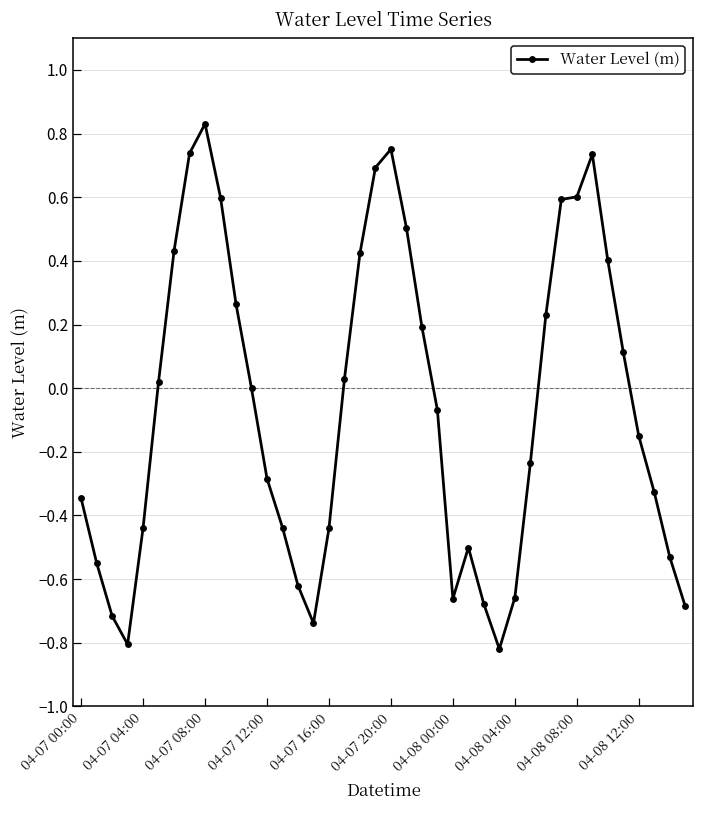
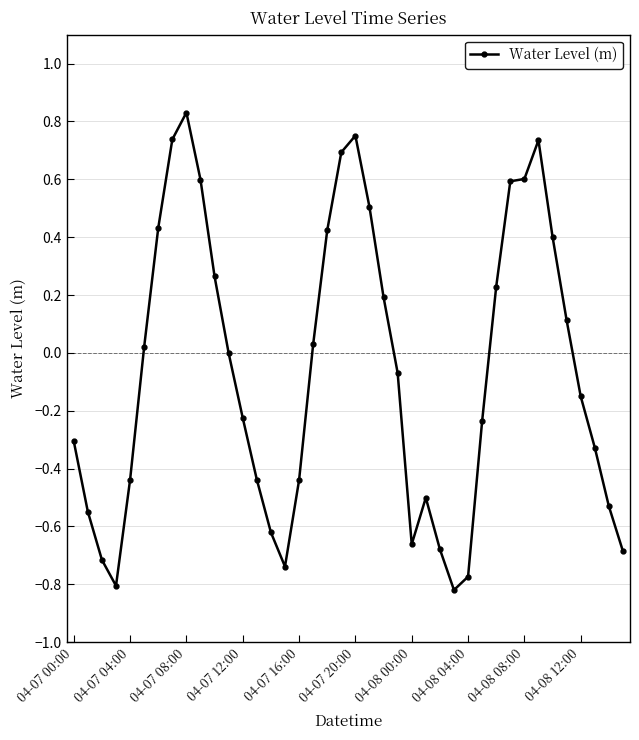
  {
-   "04-07 00:00": -0.35,
+   "04-07 00:00": -0.31,
    "04-07 04:00": -0.44,
    "04-07 08:00": 0.83,
-   "04-07 12:00": -0.28,
+   "04-07 12:00": -0.22,
    "04-07 16:00": -0.44,
    "04-07 20:00": 0.75,
    "04-08 00:00": -0.66,
-   "04-08 04:00": -0.66,
+   "04-08 04:00": -0.77,
    "04-08 08:00": 0.60,
    "04-08 12:00": -0.15
  }
